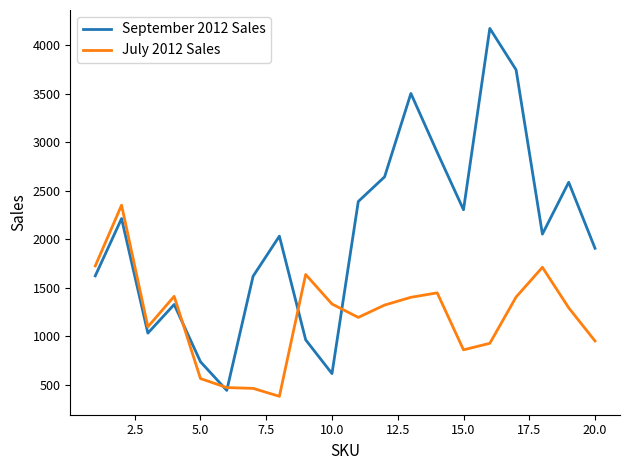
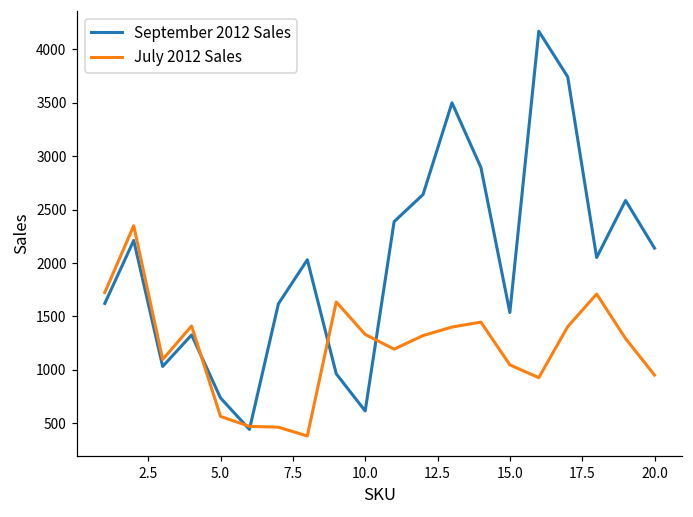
  {
    "September 2012 Sales": {
      "5.0": 700,
      "10.0": 600,
-     "15.0": 2300,
-     "20.0": 1900
+     "15.0": 1500,
+     "20.0": 2100
    },
    "July 2012 Sales": {
      "5.0": 600,
      "10.0": 1300,
-     "15.0": 900,
+     "15.0": 1000,
      "20.0": 1000
    }
  }
